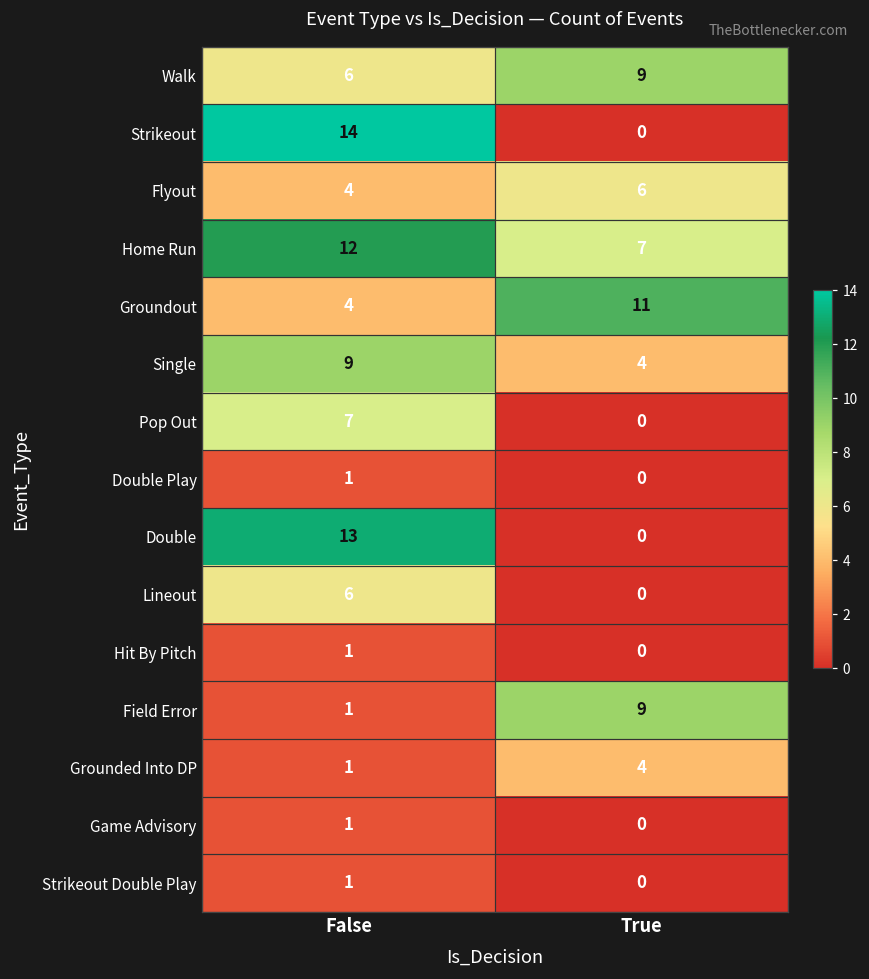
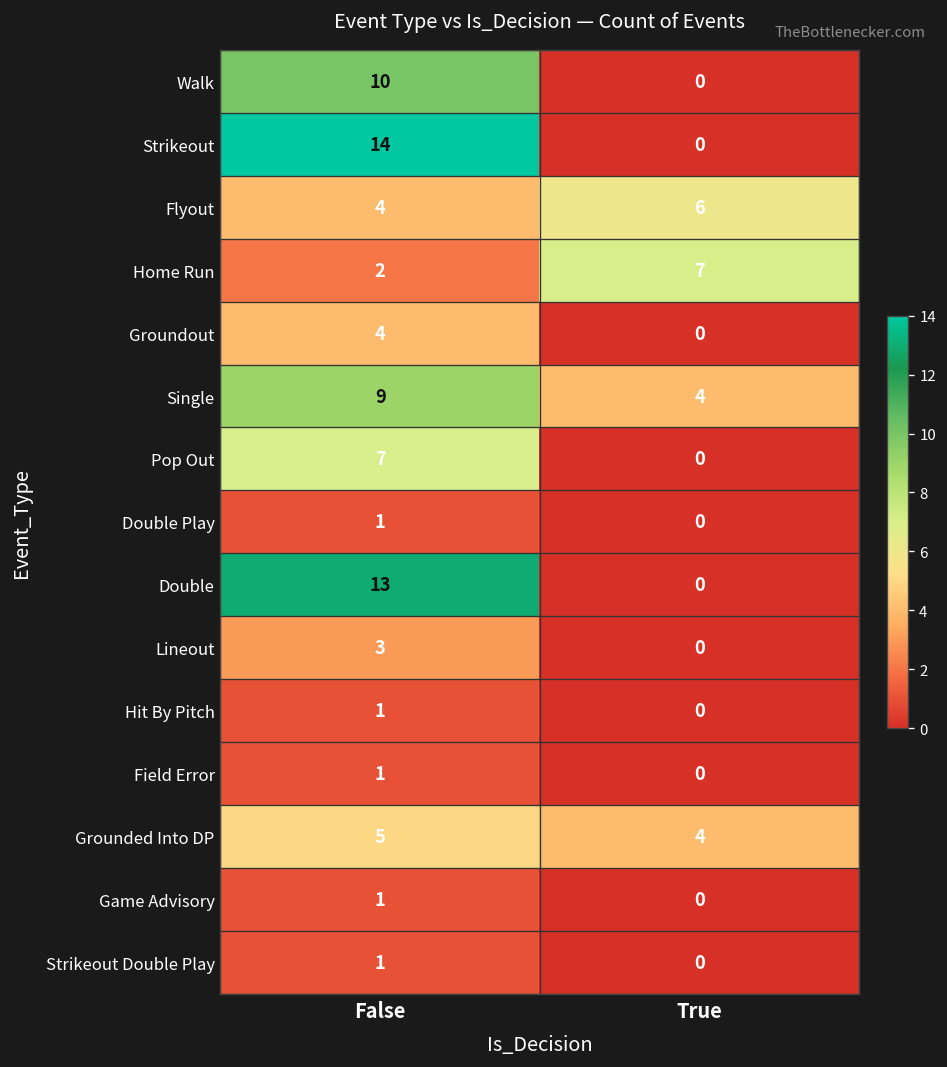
  {
    "Walk": {
-     "False": 6,
-     "True": 9
+     "False": 10,
+     "True": 0
    },
    "Strikeout": {
      "False": 14,
      "True": 0
    },
    "Flyout": {
      "False": 4,
      "True": 6
    },
    "Home Run": {
-     "False": 12,
+     "False": 2,
      "True": 7
    },
    "Groundout": {
      "False": 4,
-     "True": 11
+     "True": 0
    },
    "Single": {
      "False": 9,
      "True": 4
    },
    "Pop Out": {
      "False": 7,
      "True": 0
    },
    "Double Play": {
      "False": 1,
      "True": 0
    },
    "Double": {
      "False": 13,
      "True": 0
    },
    "Lineout": {
-     "False": 6,
+     "False": 3,
      "True": 0
    },
    "Hit By Pitch": {
      "False": 1,
      "True": 0
    },
    "Field Error": {
      "False": 1,
-     "True": 9
+     "True": 0
    },
    "Grounded Into DP": {
-     "False": 1,
+     "False": 5,
      "True": 4
    },
    "Game Advisory": {
      "False": 1,
      "True": 0
    },
    "Strikeout Double Play": {
      "False": 1,
      "True": 0
    }
  }
